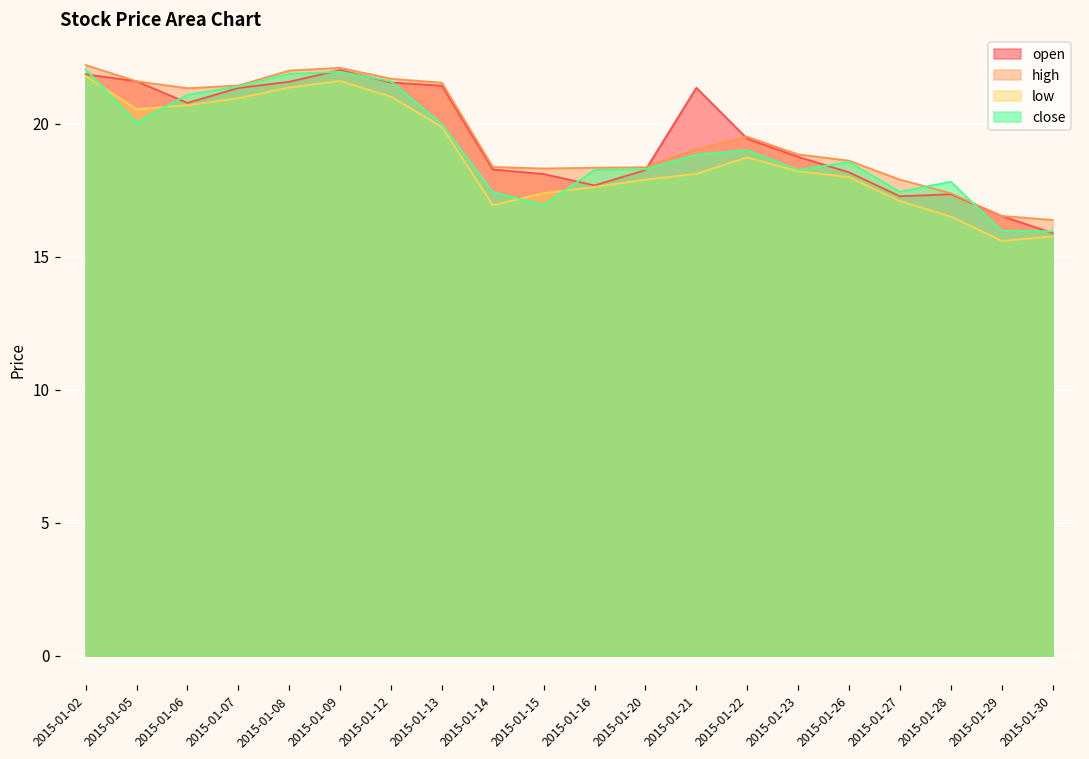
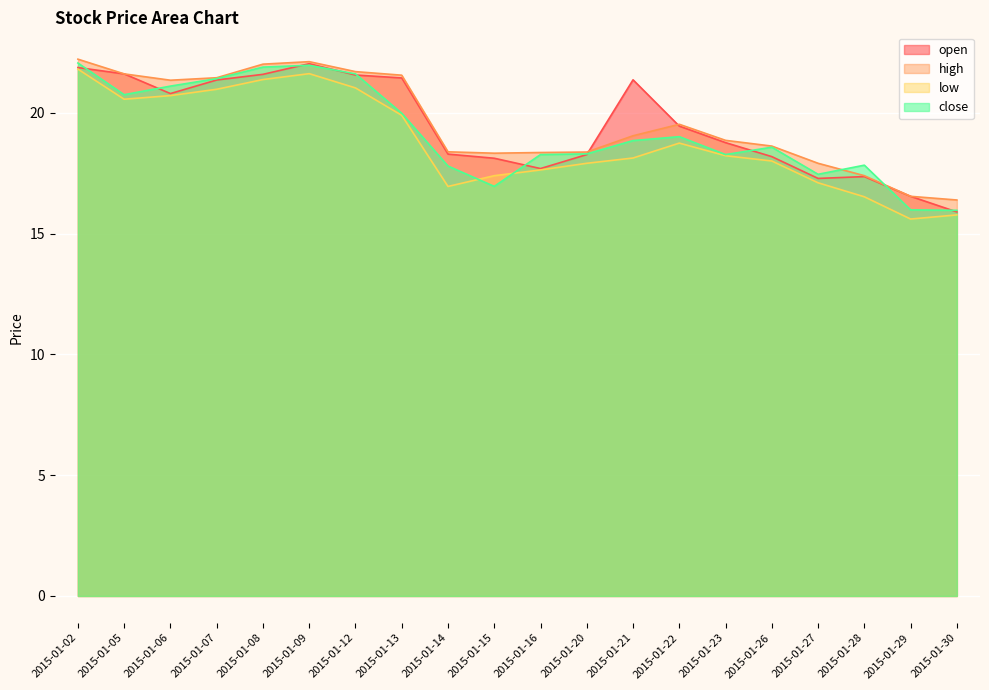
  {
    "open": {
      "2015-01-08": 21.6,
      "2015-01-13": 21.4,
      "2015-01-15": 18.1,
      "2015-01-21": 21.4,
      "2015-01-26": 18.2,
      "2015-01-27": 17.3
    },
    "close": {
      "2015-01-02": 22.1,
-     "2015-01-05": 20.0,
+     "2015-01-05": 20.7,
      "2015-01-06": 21.1,
      "2015-01-08": 21.9,
-     "2015-01-14": 17.4,
+     "2015-01-14": 17.8,
      "2015-01-15": 17.0,
      "2015-01-21": 18.8,
      "2015-01-22": 19.0,
      "2015-01-27": 17.5,
      "2015-01-28": 17.8,
      "2015-01-29": 16.0
    }
  }
